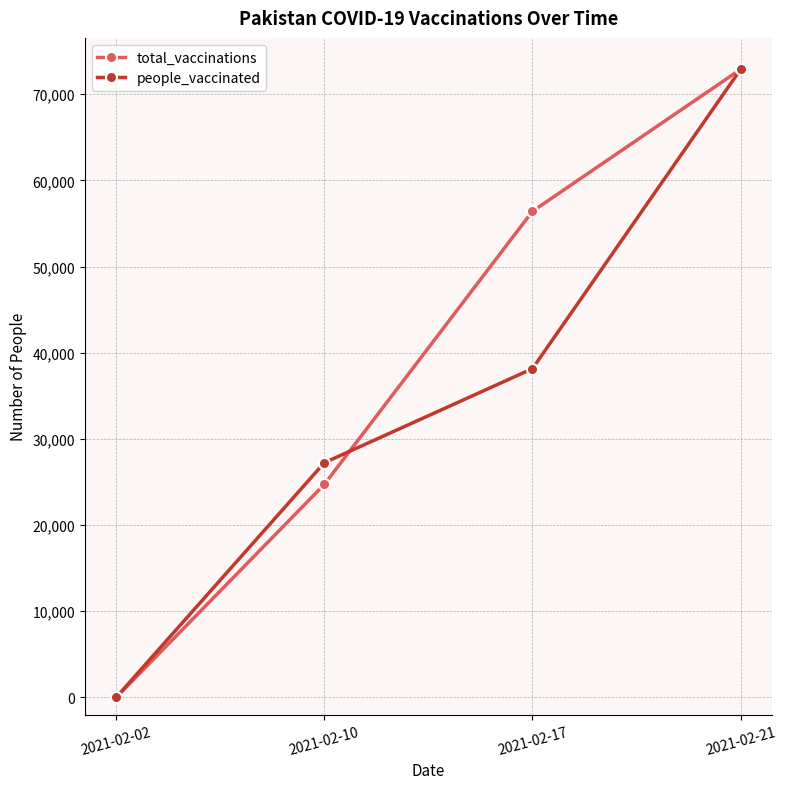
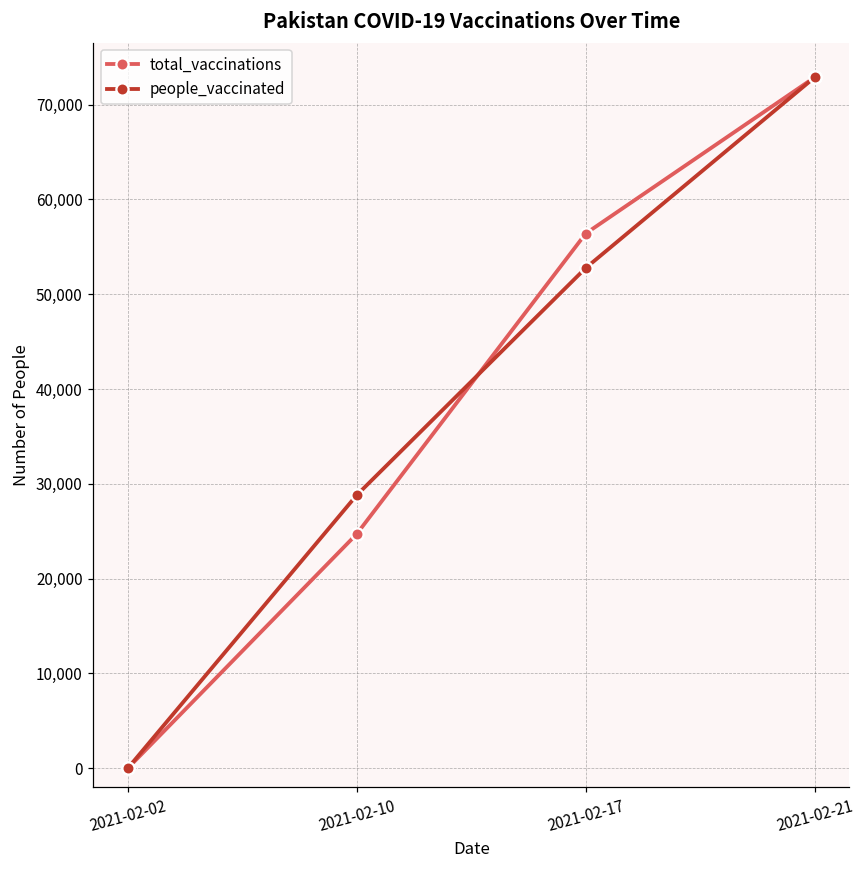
  {
    "total_vaccinations": {
      "2021-02-10": "25,000",
      "2021-02-17": "56,000"
    },
    "people_vaccinated": {
-     "2021-02-10": "27,000",
-     "2021-02-17": "38,000"
+     "2021-02-10": "29,000",
+     "2021-02-17": "53,000"
    }
  }
